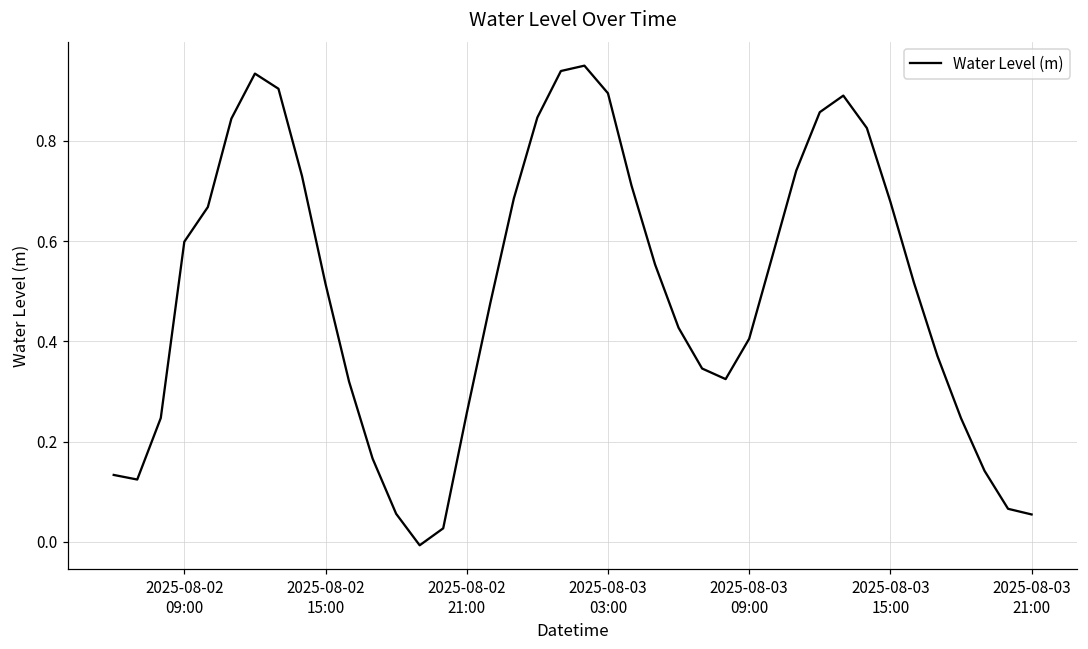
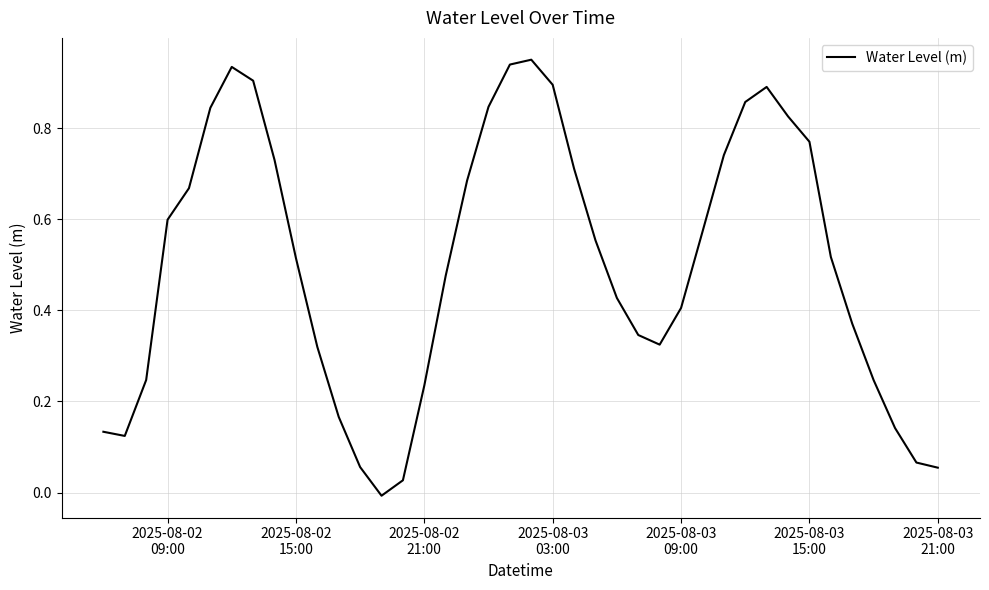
  {
    "2025-08-02 09:00": 0.60,
    "2025-08-02 15:00": 0.51,
-   "2025-08-02 21:00": 0.26,
+   "2025-08-02 21:00": 0.23,
    "2025-08-03 03:00": 0.90,
    "2025-08-03 09:00": 0.41,
-   "2025-08-03 15:00": 0.68,
+   "2025-08-03 15:00": 0.77,
    "2025-08-03 21:00": 0.05
  }
